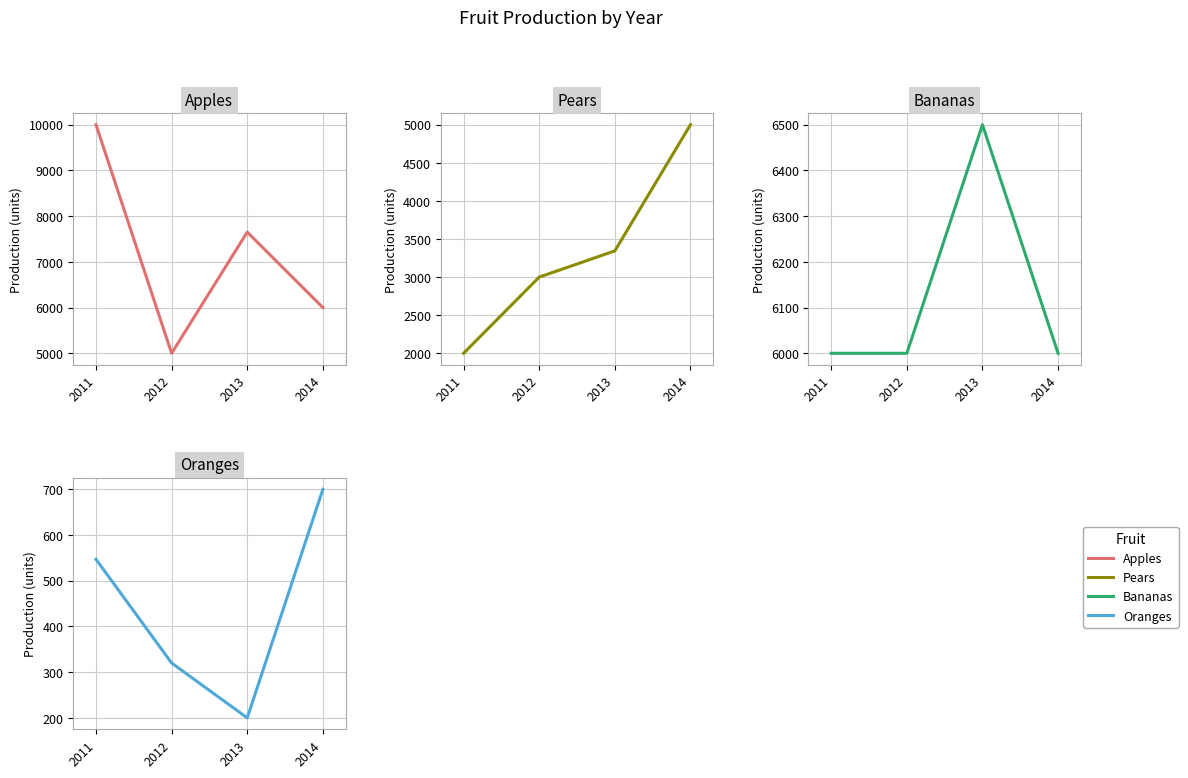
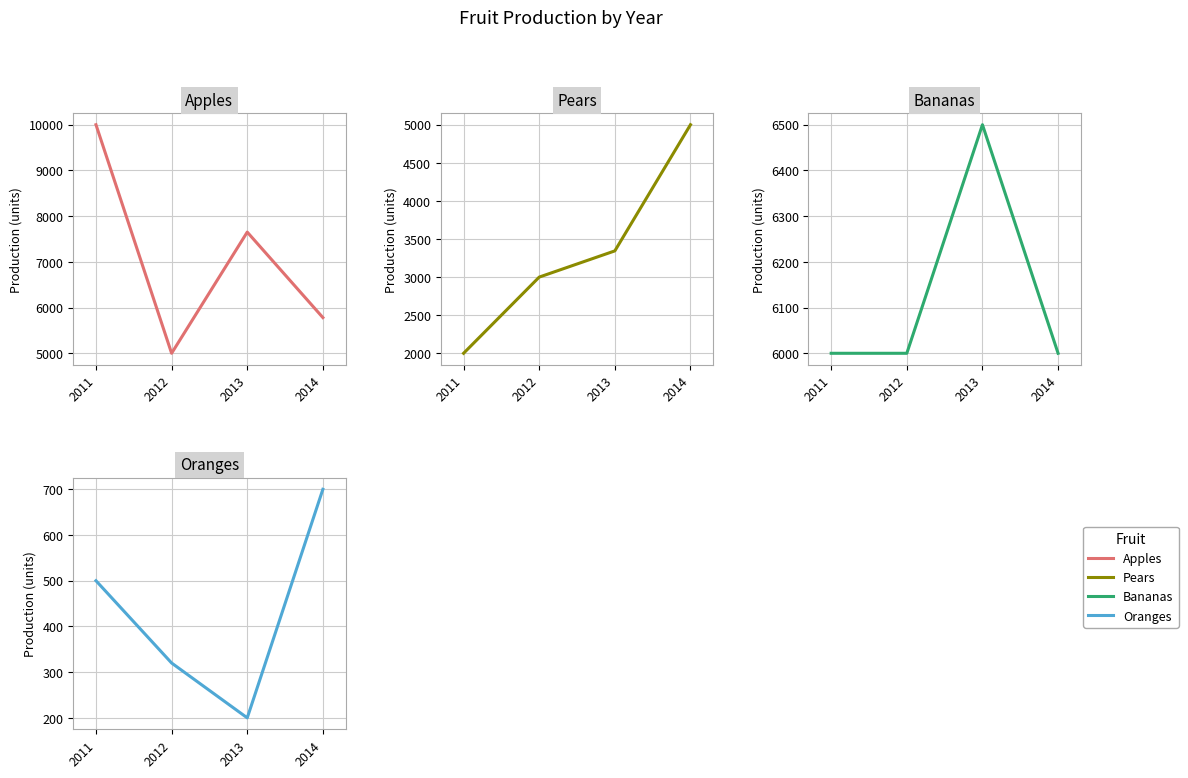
  {
    "Apples": {
      "2011": 10000,
      "2012": 5000,
      "2013": 7700,
-     "2014": 6000
+     "2014": 5800
    },
    "Pears": {
      "2011": 2000,
      "2012": 3000,
      "2013": 3300,
      "2014": 5000
    },
    "Bananas": {
      "2011": 6000,
      "2012": 6000,
      "2013": 6500,
      "2014": 6000
    },
    "Oranges": {
-     "2011": 550,
+     "2011": 500,
      "2012": 320,
      "2013": 200,
      "2014": 700
    }
  }
